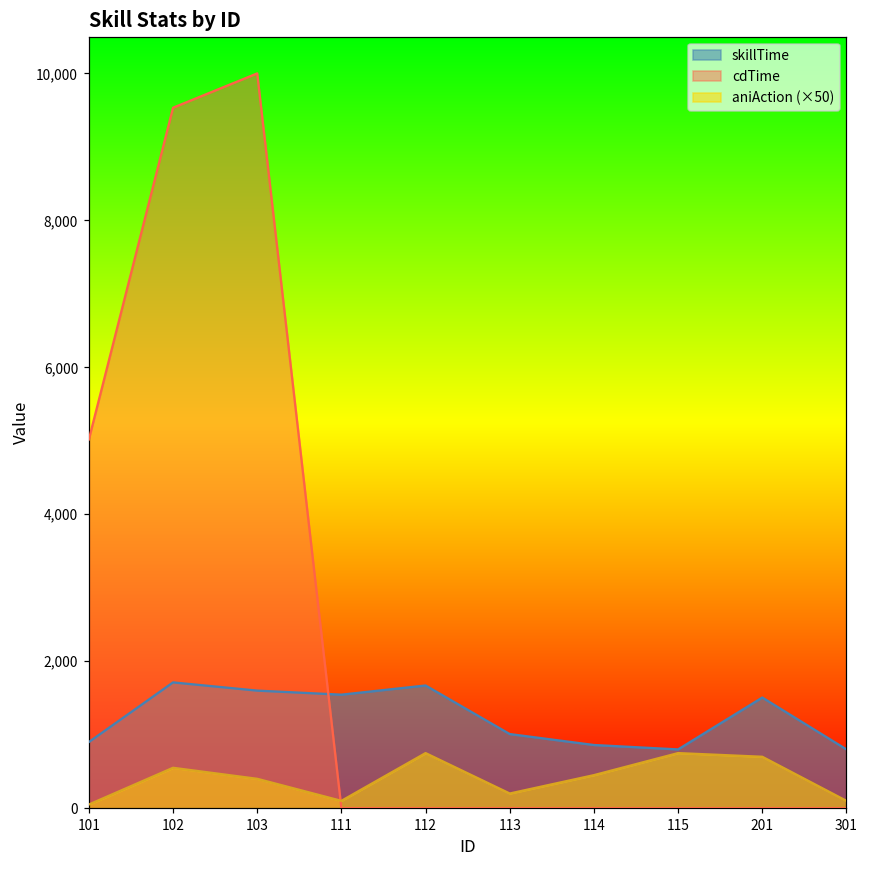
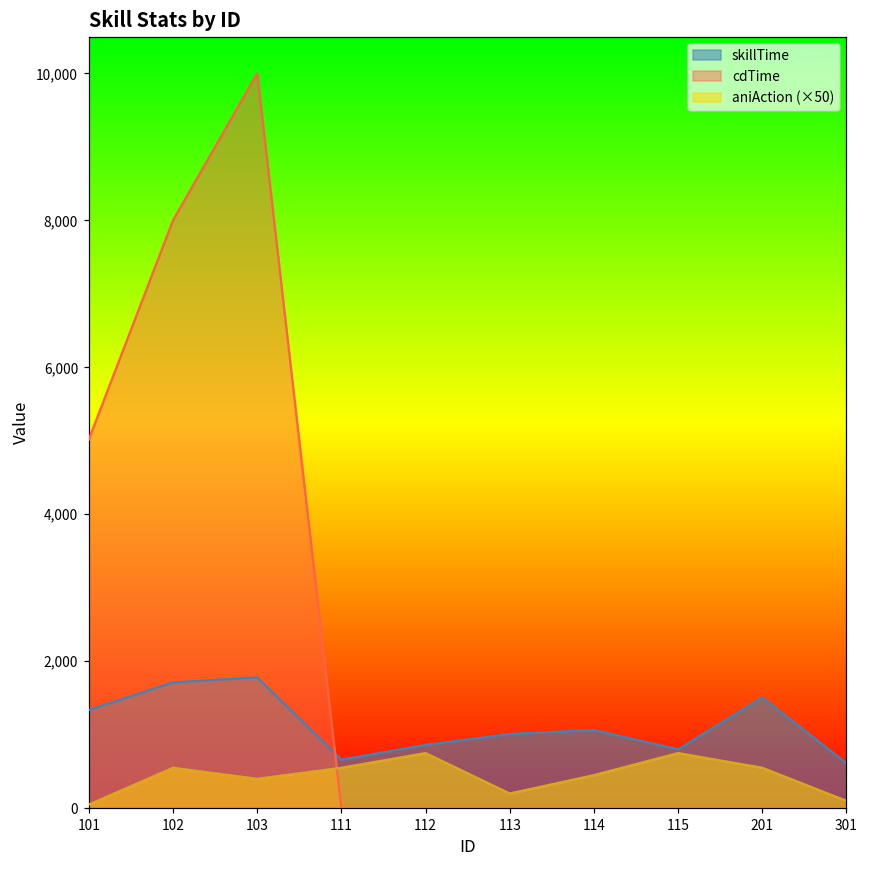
  {
    "skillTime": {
-     "101": "900",
+     "101": "1,300",
      "102": "1,700",
-     "103": "1,600",
-     "111": "1,500",
-     "112": "1,700",
+     "103": "1,800",
+     "111": "700",
+     "112": "900",
      "113": "1,000",
-     "114": "900",
+     "114": "1,100",
      "115": "800",
      "201": "1,500",
-     "301": "800"
+     "301": "600"
    },
    "cdTime": {
      "101": "5,000",
-     "102": "9,500",
+     "102": "8,000",
      "103": "10,000",
      "111": "0",
      "112": "0",
      "113": "0",
      "114": "0",
      "115": "0",
      "201": "0",
      "301": "0"
    },
    "aniAction (×50)": {
      "101": "100",
      "102": "600",
      "103": "400",
-     "111": "100",
+     "111": "600",
      "112": "800",
      "113": "200",
      "114": "500",
      "115": "800",
-     "201": "700",
+     "201": "600",
      "301": "100"
    }
  }
